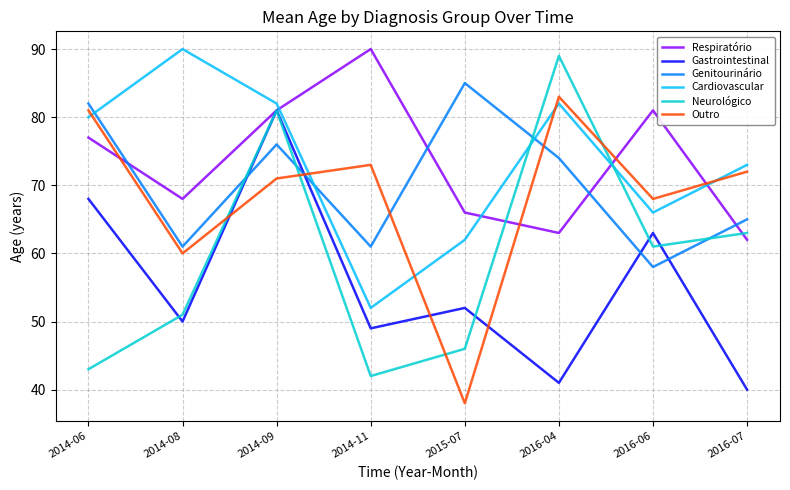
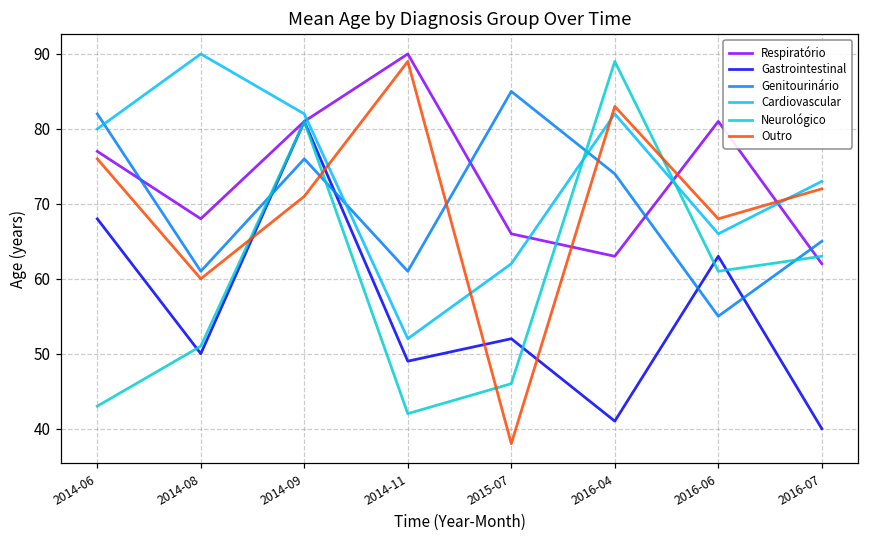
  {
    "Respiratório": {
      "2014-06": 77,
      "2014-08": 68,
      "2014-11": 90,
      "2015-07": 66,
      "2016-04": 63,
      "2016-06": 81,
      "2016-07": 62
    },
    "Gastrointestinal": {
      "2014-06": 68,
      "2014-08": 50,
      "2014-11": 49,
      "2015-07": 52,
      "2016-04": 41,
      "2016-06": 63,
      "2016-07": 40
    },
    "Genitourinário": {
      "2014-06": 82,
      "2014-08": 61,
      "2014-09": 76,
      "2014-11": 61,
      "2015-07": 85,
      "2016-04": 74,
-     "2016-06": 58,
+     "2016-06": 55,
      "2016-07": 65
    },
    "Outro": {
-     "2014-06": 81,
+     "2014-06": 76,
      "2014-08": 60,
      "2014-09": 71,
-     "2014-11": 73,
+     "2014-11": 89,
      "2015-07": 38,
      "2016-04": 83,
      "2016-06": 68,
      "2016-07": 72
    }
  }
